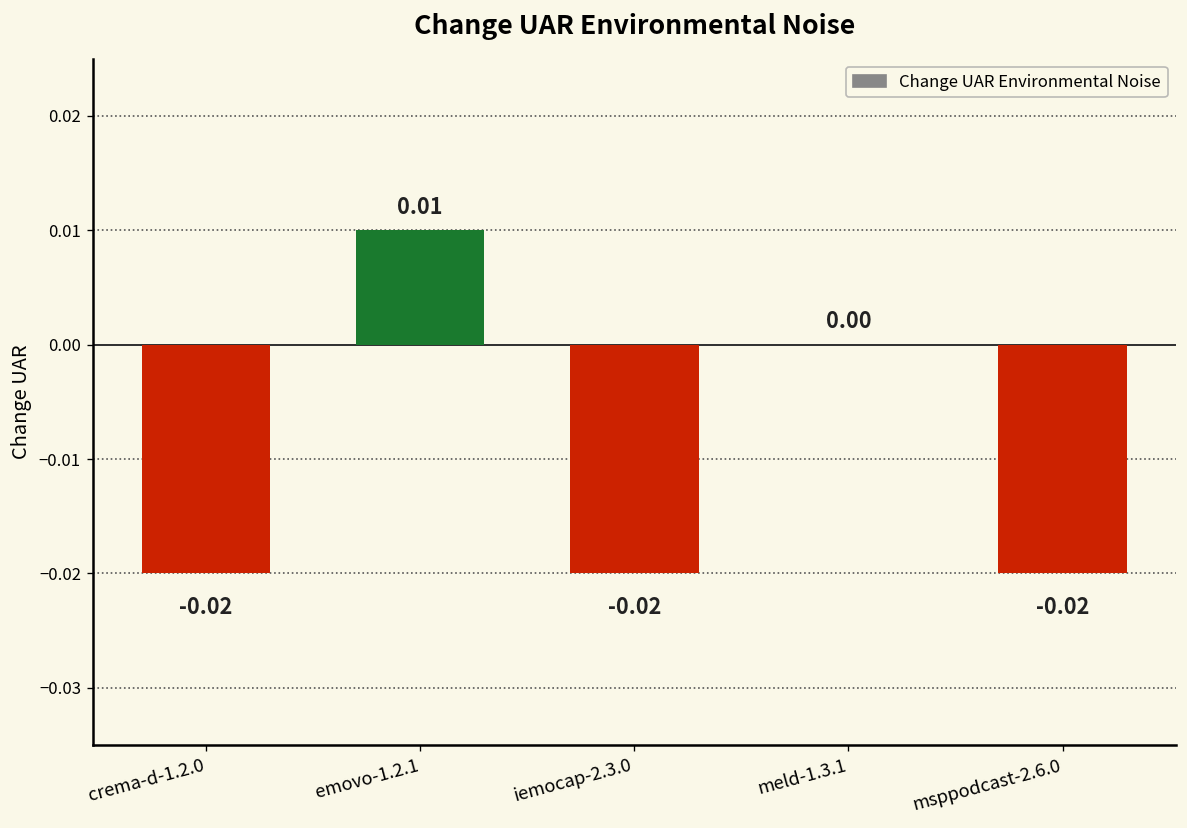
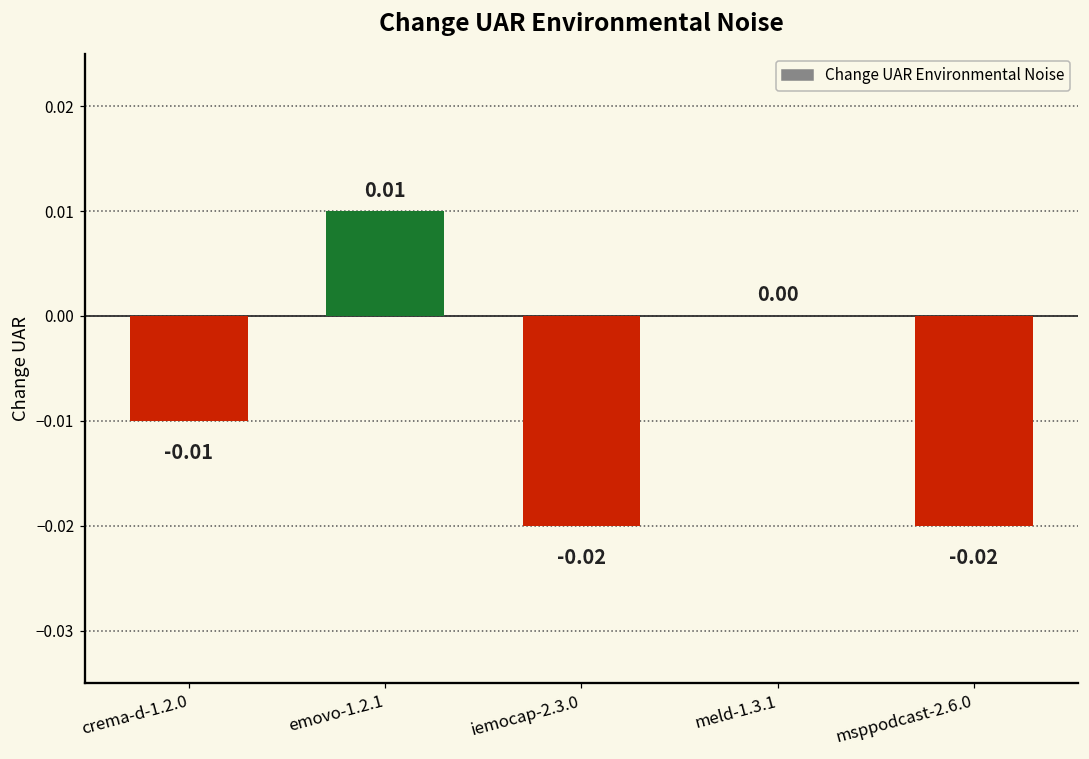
  {
-   "crema-d-1.2.0": -0.02,
+   "crema-d-1.2.0": -0.01,
    "emovo-1.2.1": 0.01,
    "iemocap-2.3.0": -0.02,
    "meld-1.3.1": 0.00,
    "msppodcast-2.6.0": -0.02
  }
